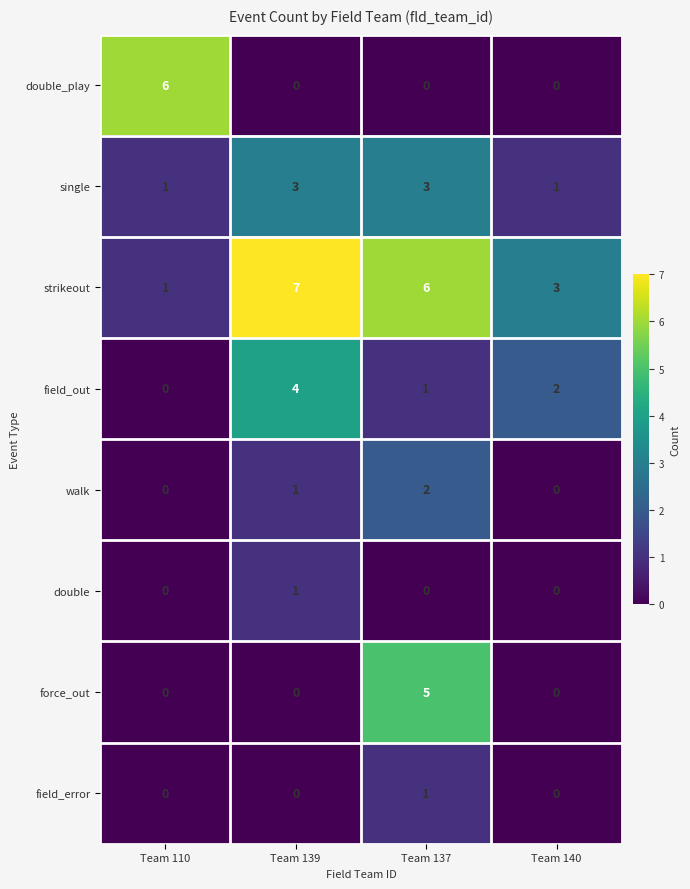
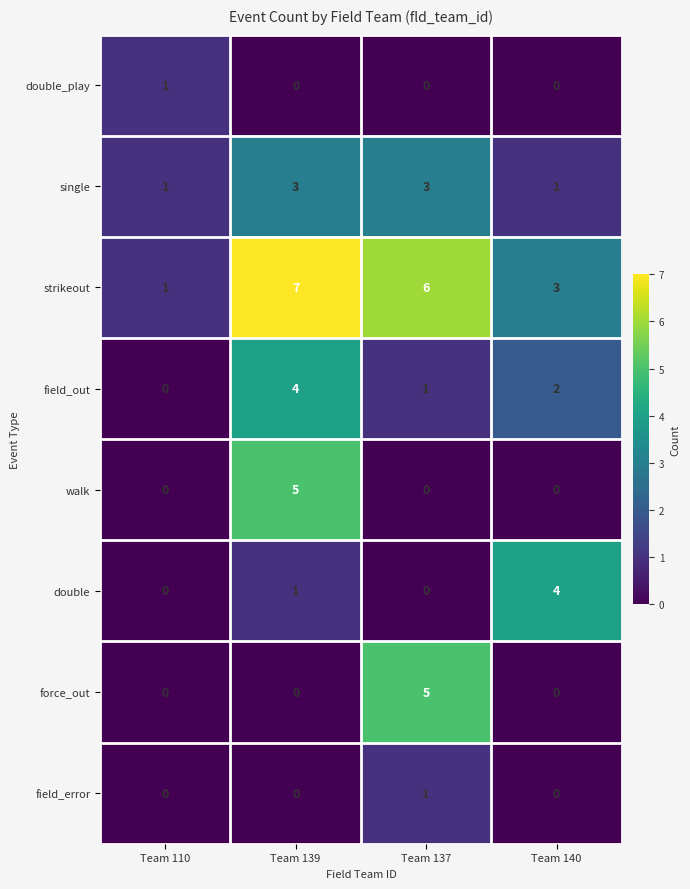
  {
    "double_play": {
-     "Team 110": 6,
+     "Team 110": 1,
      "Team 139": 0,
      "Team 137": 0,
      "Team 140": 0
    },
    "single": {
      "Team 110": 1,
      "Team 139": 3,
      "Team 137": 3,
      "Team 140": 1
    },
    "strikeout": {
      "Team 110": 1,
      "Team 139": 7,
      "Team 137": 6,
      "Team 140": 3
    },
    "field_out": {
      "Team 110": 0,
      "Team 139": 4,
      "Team 137": 1,
      "Team 140": 2
    },
    "walk": {
      "Team 110": 0,
-     "Team 139": 1,
-     "Team 137": 2,
+     "Team 139": 5,
+     "Team 137": 0,
      "Team 140": 0
    },
    "double": {
      "Team 110": 0,
      "Team 139": 1,
      "Team 137": 0,
-     "Team 140": 0
+     "Team 140": 4
    },
    "force_out": {
      "Team 110": 0,
      "Team 139": 0,
      "Team 137": 5,
      "Team 140": 0
    },
    "field_error": {
      "Team 110": 0,
      "Team 139": 0,
      "Team 137": 1,
      "Team 140": 0
    }
  }
